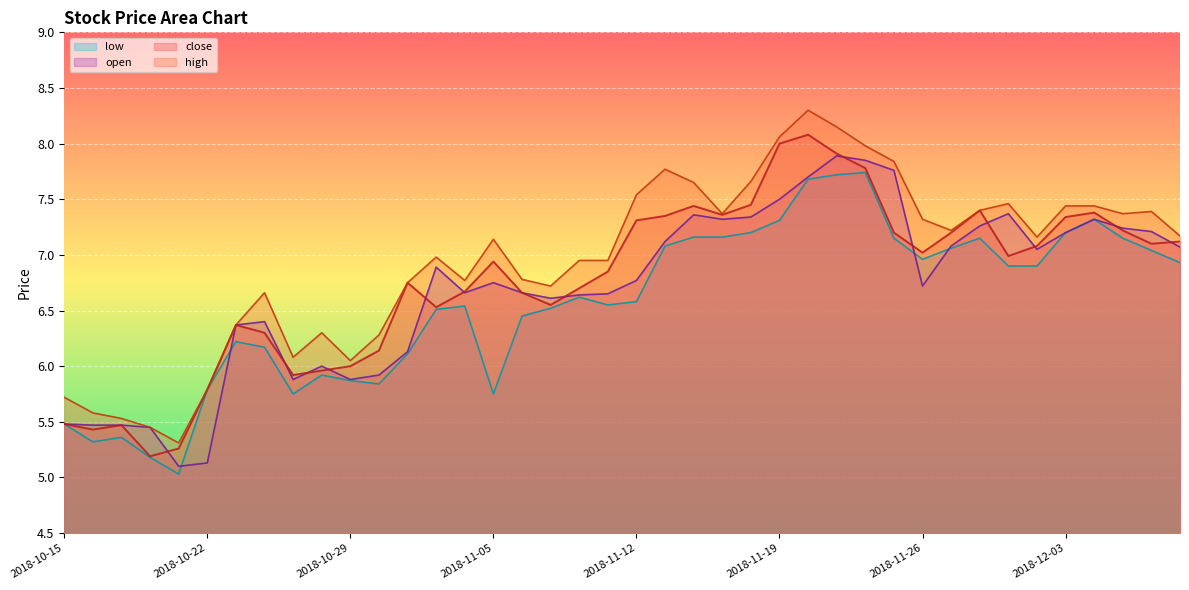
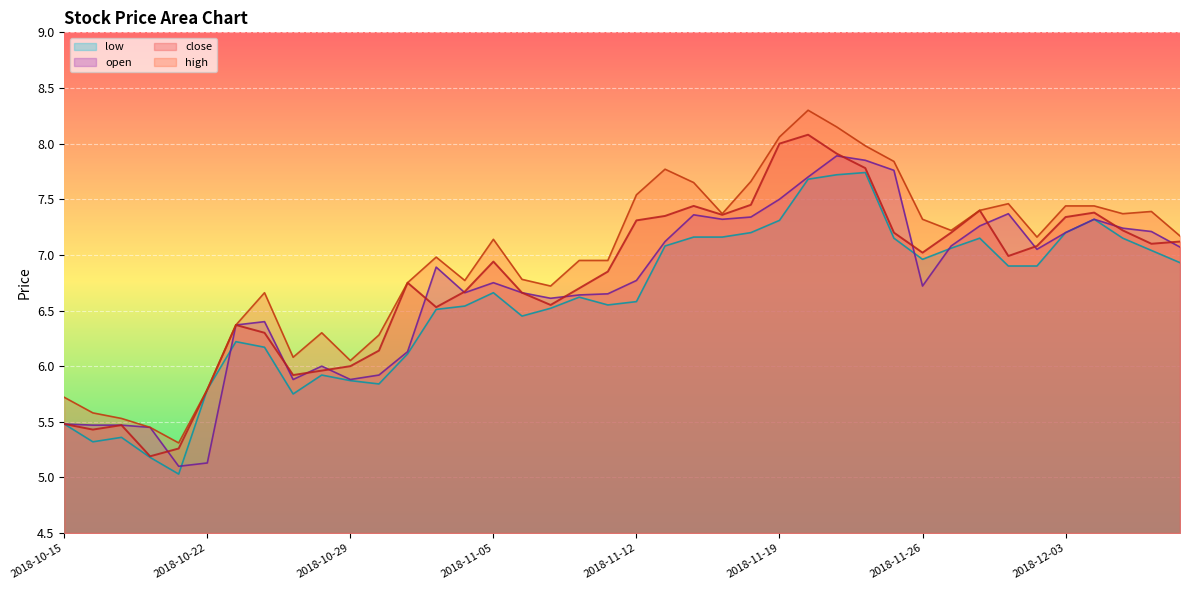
  {
    "low": {
-     "2018-11-05": 5.75,
+     "2018-11-05": 6.66,
      "2018-11-12": 6.58,
      "2018-11-19": 7.31,
      "2018-11-26": 6.96
    },
    "open": {
      "2018-10-22": 5.13,
      "2018-11-05": 6.75,
      "2018-11-12": 6.77,
      "2018-11-19": 7.50,
      "2018-11-26": 6.72
    }
  }
